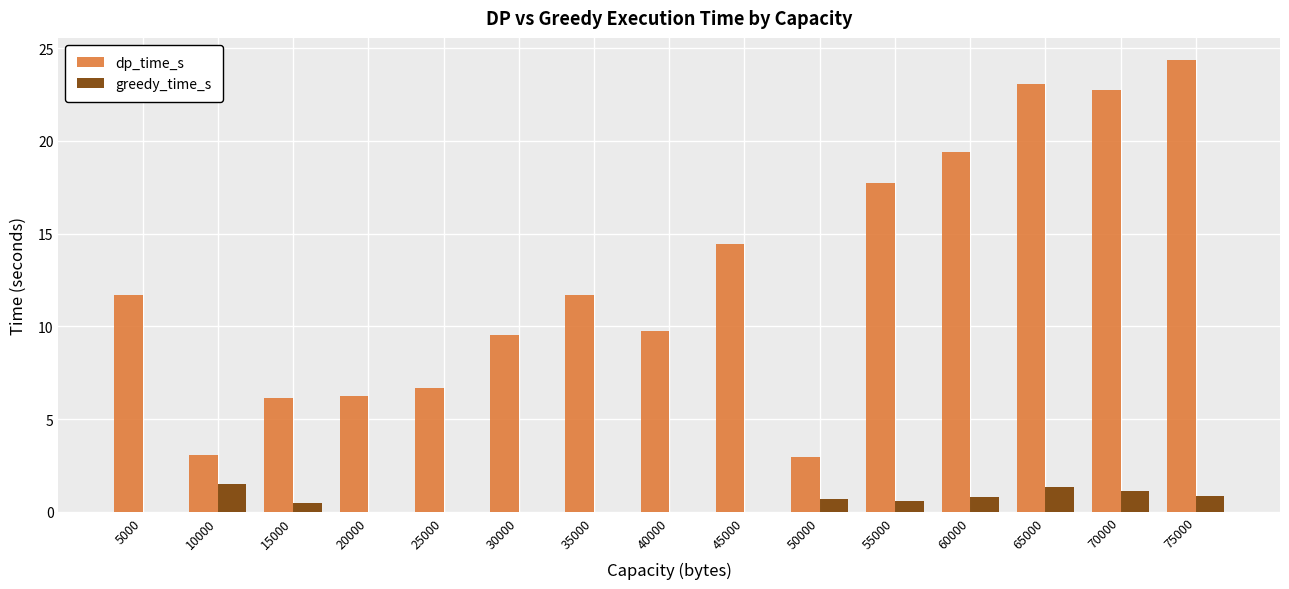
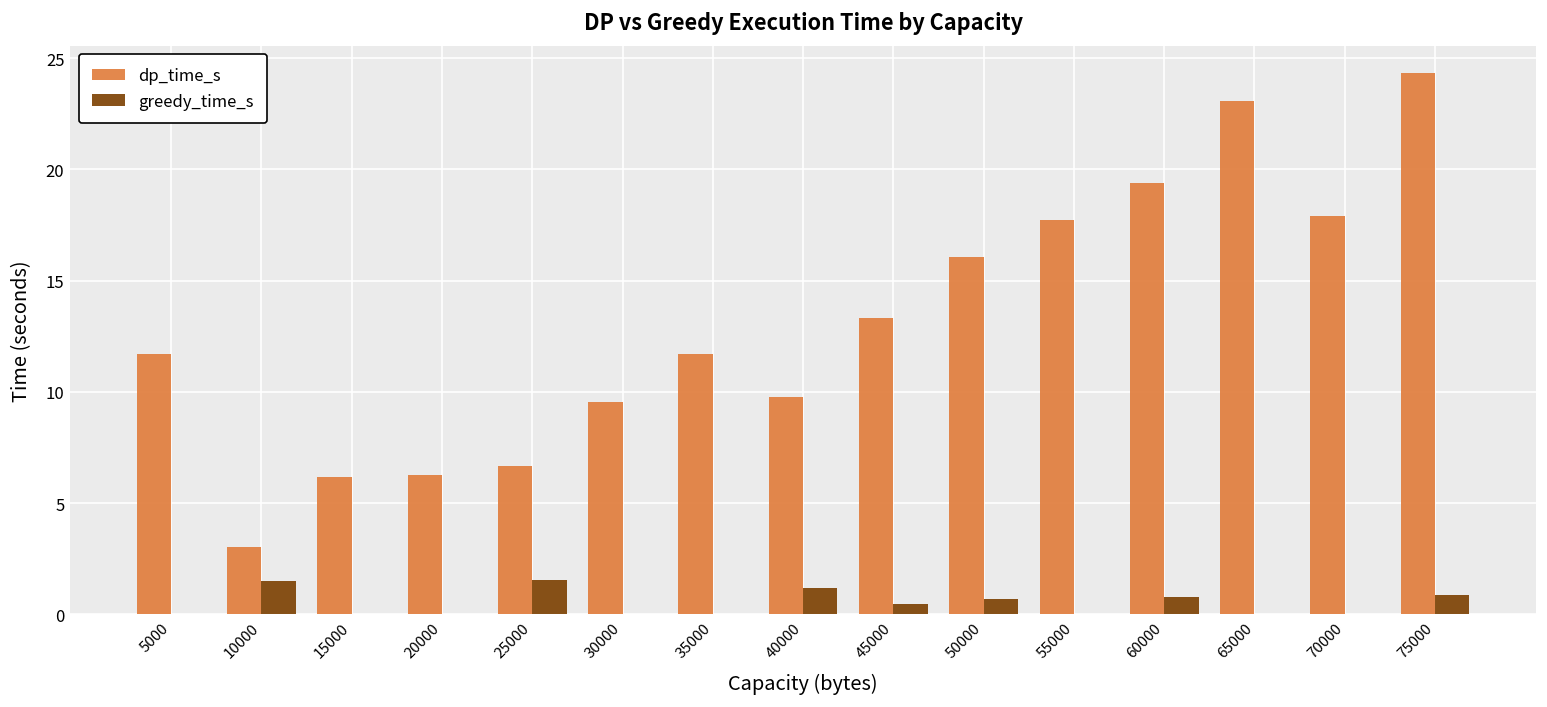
  {
    "dp_time_s": {
      "5000": 11.7,
      "10000": 3.0,
      "15000": 6.2,
      "20000": 6.3,
      "25000": 6.7,
      "30000": 9.5,
      "35000": 11.7,
      "40000": 9.8,
-     "45000": 14.4,
-     "50000": 3.0,
+     "45000": 13.3,
+     "50000": 16.1,
      "55000": 17.7,
      "60000": 19.4,
      "65000": 23.1,
-     "70000": 22.7,
+     "70000": 17.9,
      "75000": 24.3
    },
    "greedy_time_s": {
      "10000": 1.5,
-     "15000": 0.5,
-     "25000": 0.0,
-     "40000": 0.0,
-     "45000": 0.0,
+     "15000": 0.0,
+     "25000": 1.5,
+     "40000": 1.2,
+     "45000": 0.5,
      "50000": 0.7,
-     "55000": 0.6,
+     "55000": 0.0,
      "60000": 0.8,
-     "65000": 1.3,
-     "70000": 1.1,
+     "65000": 0.0,
+     "70000": 0.0,
      "75000": 0.9
    }
  }
